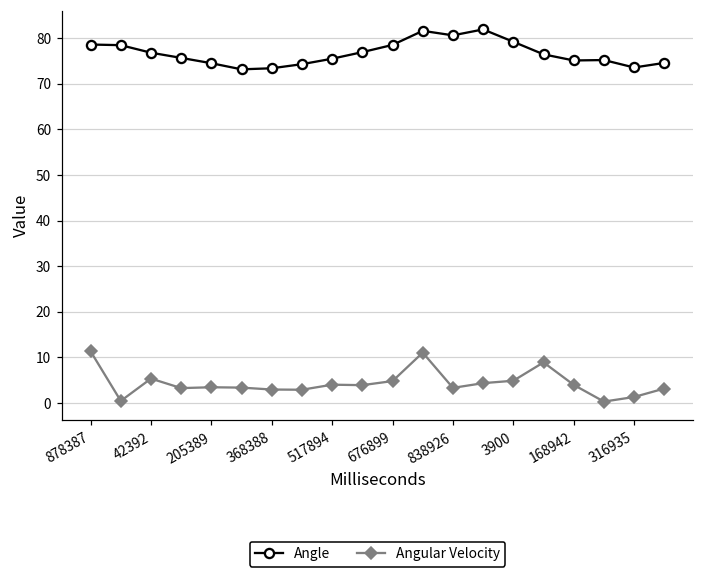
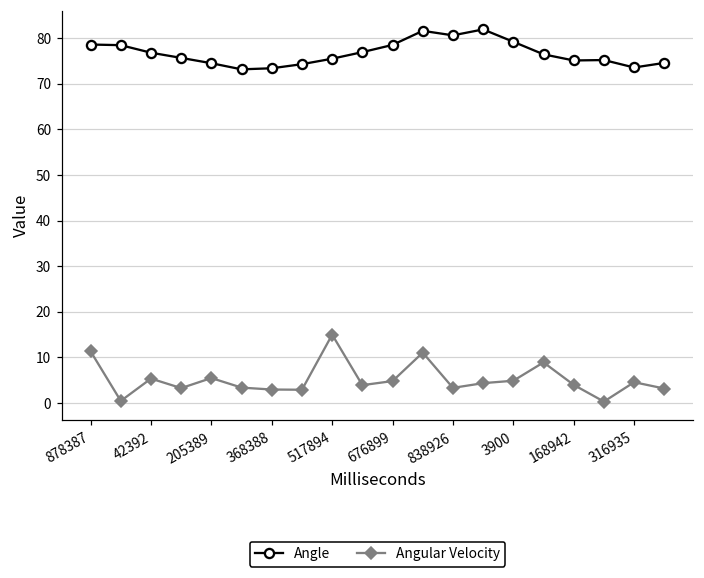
  {
    "Angle": {
      "878387": 79,
      "42392": 77,
      "205389": 75,
      "368388": 73,
      "517894": 76,
      "676899": 79,
      "838926": 81,
      "3900": 79,
      "168942": 75,
      "316935": 74
    },
    "Angular Velocity": {
      "878387": 11,
      "42392": 5,
-     "205389": 3,
+     "205389": 5,
      "368388": 3,
-     "517894": 4,
+     "517894": 15,
      "676899": 5,
      "838926": 3,
      "3900": 5,
      "168942": 4,
-     "316935": 1
+     "316935": 5
    }
  }
